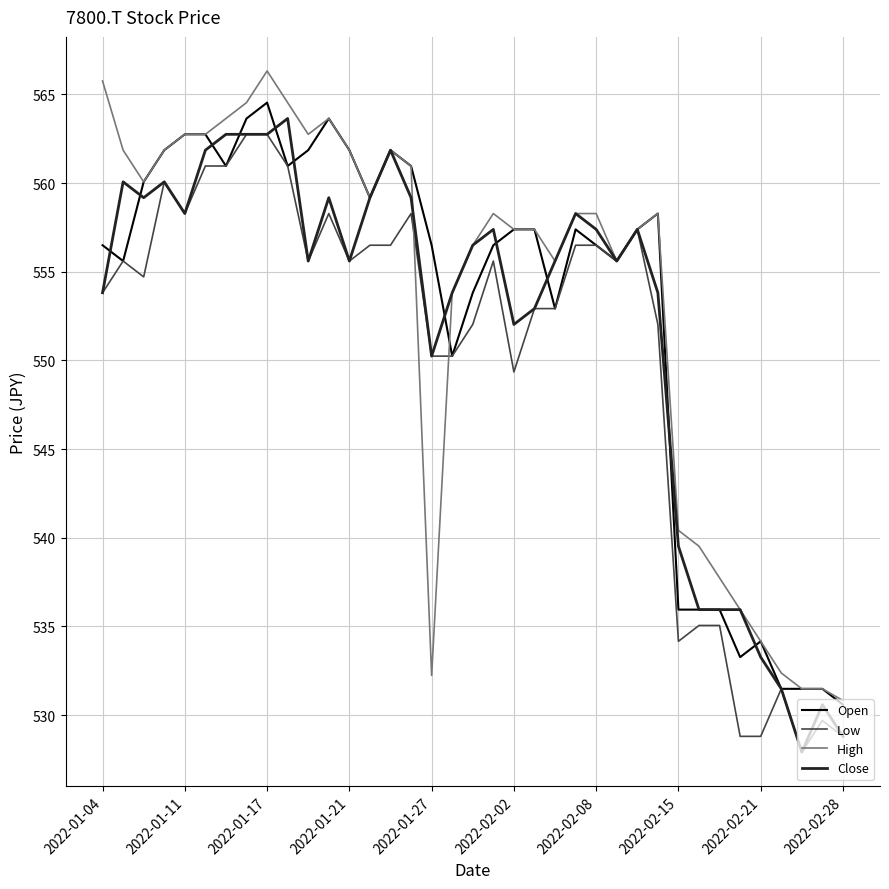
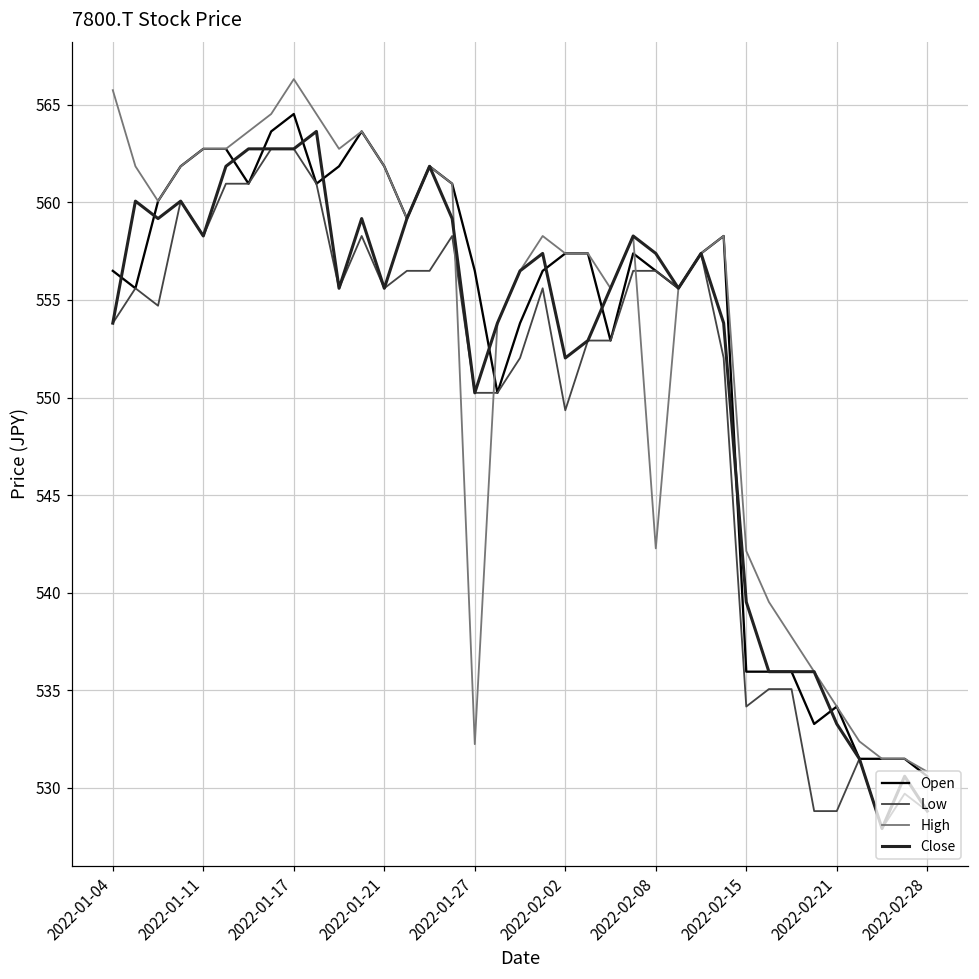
  {
    "High": {
      "2022-01-04": 565.8,
      "2022-01-17": 566.3,
      "2022-01-27": 532.2,
-     "2022-02-08": 558.3,
-     "2022-02-15": 540.4
+     "2022-02-08": 542.3,
+     "2022-02-15": 542.1
    }
  }
